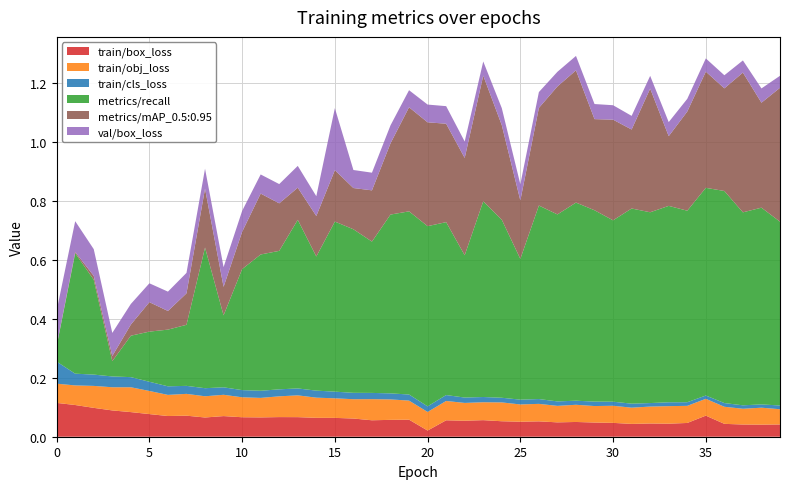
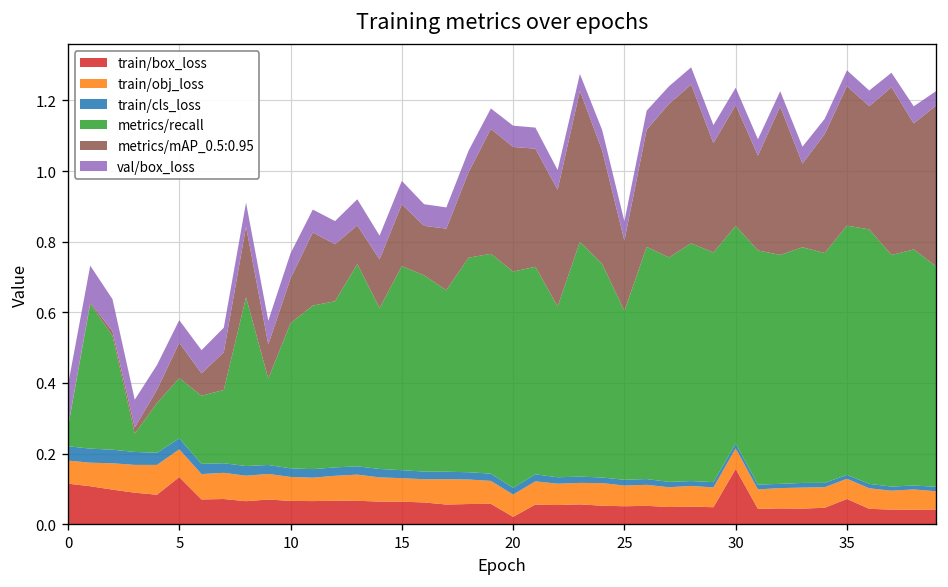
  {
    "train/box_loss": {
      "0": 0.11,
-     "5": 0.08,
+     "5": 0.13,
      "10": 0.07,
      "15": 0.06,
      "20": 0.02,
      "25": 0.05,
-     "30": 0.05,
+     "30": 0.16,
      "35": 0.07
    },
    "train/obj_loss": {
      "0": 0.07,
      "5": 0.08,
      "10": 0.07,
      "15": 0.07,
      "20": 0.06,
      "25": 0.06,
      "30": 0.06,
      "35": 0.06
    },
    "train/cls_loss": {
-     "0": 0.08,
+     "0": 0.04,
      "5": 0.03,
      "10": 0.02,
      "15": 0.02,
      "20": 0.02,
      "25": 0.02,
      "30": 0.01,
      "35": 0.01
    },
    "metrics/recall": {
      "5": 0.17,
      "10": 0.41,
      "15": 0.58,
      "20": 0.61,
      "25": 0.48,
      "30": 0.62,
      "35": 0.71
    },
    "metrics/mAP_0.5:0.95": {
      "5": 0.10,
      "10": 0.13,
      "15": 0.17,
      "20": 0.35,
      "25": 0.20,
      "30": 0.34,
      "35": 0.39
    },
    "val/box_loss": {
      "0": 0.12,
      "5": 0.06,
      "10": 0.07,
-     "15": 0.21,
+     "15": 0.07,
      "20": 0.06,
      "25": 0.05,
      "30": 0.05,
      "35": 0.04
    }
  }
